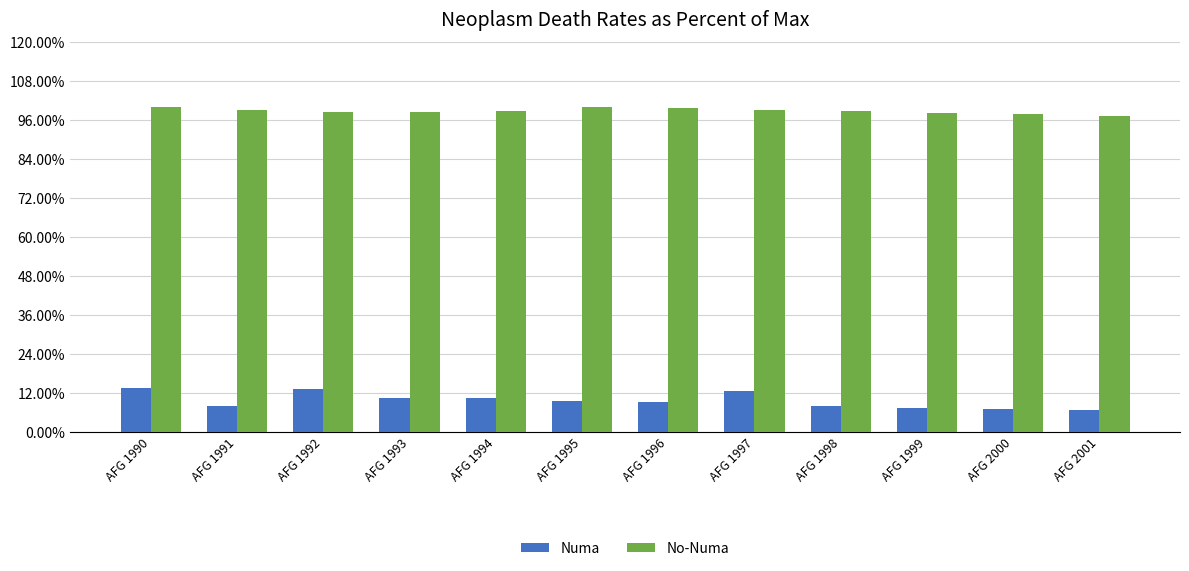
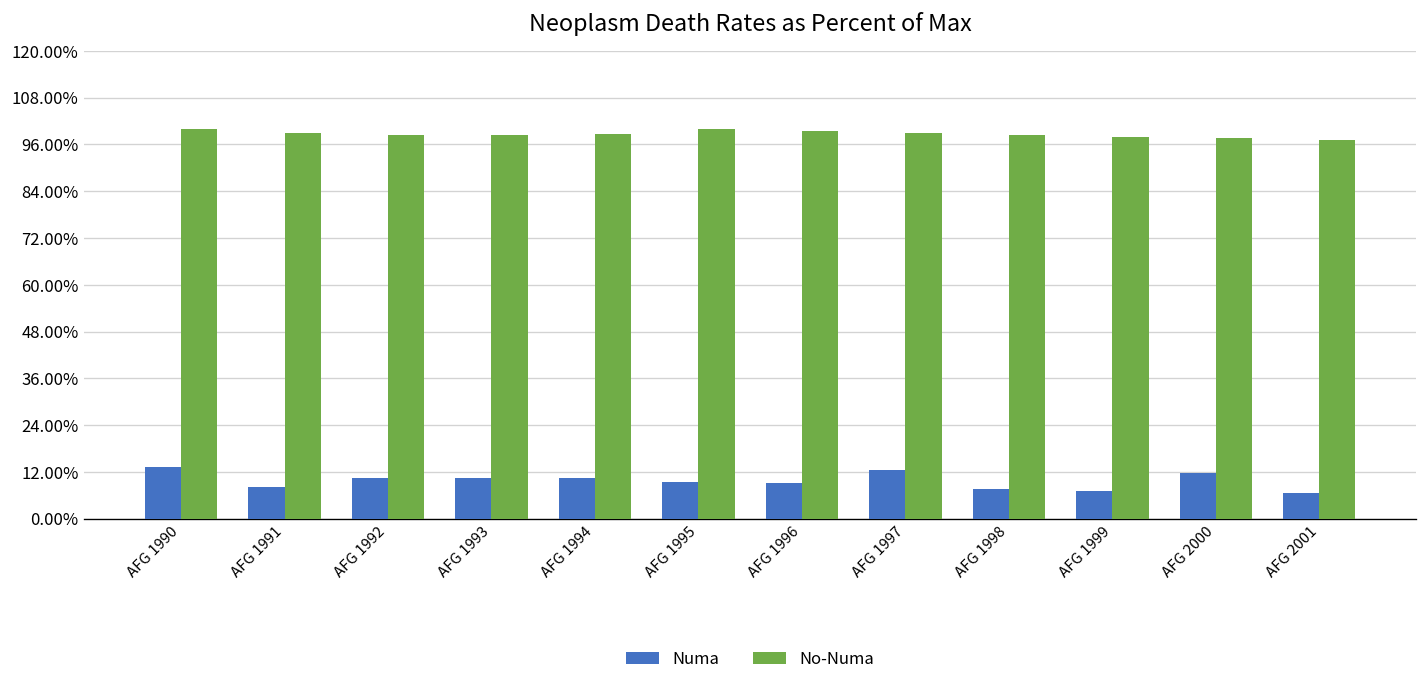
  {
    "Numa": {
      "AFG 1990": "13%",
      "AFG 1991": "8%",
-     "AFG 1992": "13%",
+     "AFG 1992": "10%",
      "AFG 1993": "10%",
      "AFG 1994": "10%",
      "AFG 1995": "9%",
      "AFG 1996": "9%",
      "AFG 1997": "12%",
      "AFG 1998": "8%",
      "AFG 1999": "7%",
-     "AFG 2000": "7%",
+     "AFG 2000": "12%",
      "AFG 2001": "7%"
    },
    "No-Numa": {
      "AFG 1990": "100%",
      "AFG 1991": "99%",
      "AFG 1992": "98%",
      "AFG 1993": "98%",
      "AFG 1994": "99%",
      "AFG 1995": "100%",
      "AFG 1996": "100%",
      "AFG 1997": "99%",
      "AFG 1998": "99%",
      "AFG 1999": "98%",
      "AFG 2000": "98%",
      "AFG 2001": "97%"
    }
  }
